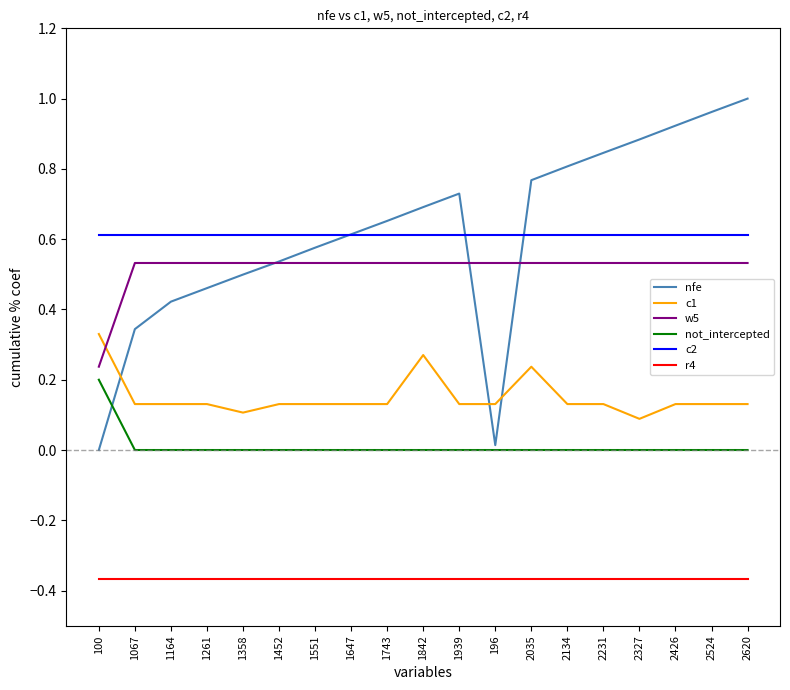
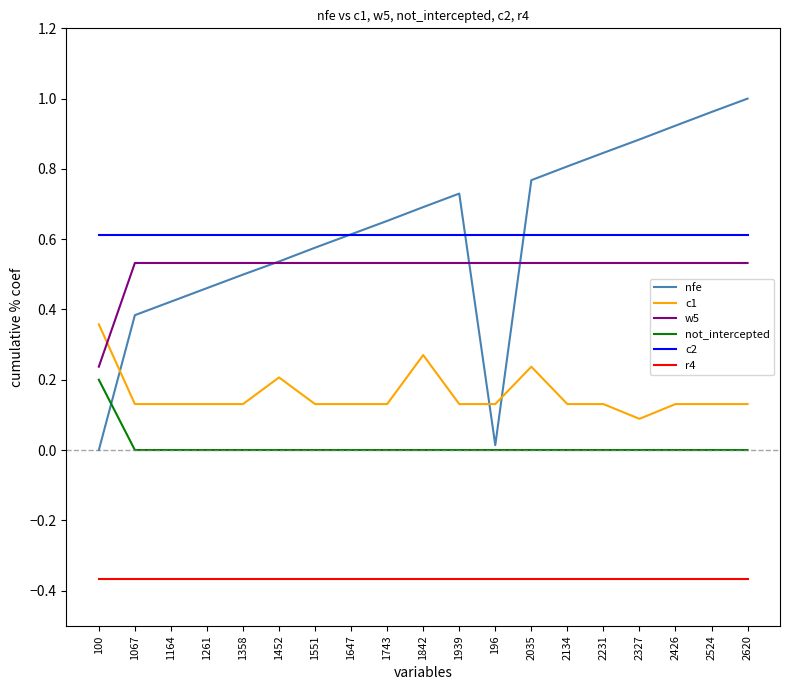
  {
    "nfe": {
      "100": 0.00,
-     "1067": 0.34,
+     "1067": 0.38,
      "1164": 0.42,
      "1261": 0.46,
      "1358": 0.50,
      "1551": 0.58,
      "1743": 0.65,
      "1842": 0.69,
      "1939": 0.73,
      "196": 0.01,
      "2035": 0.77,
      "2134": 0.81,
      "2231": 0.85,
      "2327": 0.88,
      "2426": 0.92,
      "2524": 0.96,
      "2620": 1.00
    },
    "c1": {
-     "100": 0.33,
+     "100": 0.36,
      "1067": 0.13,
      "1164": 0.13,
      "1261": 0.13,
-     "1358": 0.11,
-     "1452": 0.13,
+     "1358": 0.13,
+     "1452": 0.21,
      "1551": 0.13,
      "1647": 0.13,
      "1743": 0.13,
      "1842": 0.27,
      "1939": 0.13,
      "196": 0.13,
      "2035": 0.24,
      "2134": 0.13,
      "2231": 0.13,
      "2327": 0.09,
      "2426": 0.13,
      "2524": 0.13,
      "2620": 0.13
    },
    "w5": {
      "100": 0.24,
      "1067": 0.53,
      "1164": 0.53,
      "1261": 0.53,
      "1358": 0.53,
      "1551": 0.53,
      "1647": 0.53,
      "1743": 0.53,
      "1842": 0.53,
      "1939": 0.53,
      "196": 0.53,
      "2035": 0.53,
      "2134": 0.53,
      "2231": 0.53,
      "2327": 0.53,
      "2426": 0.53,
      "2524": 0.53,
      "2620": 0.53
    },
    "not_intercepted": {
      "100": 0.20,
      "1067": 0.00,
      "1164": 0.00,
      "1261": 0.00,
      "1358": 0.00,
      "1452": 0.00,
      "1551": 0.00,
      "1647": 0.00,
      "1743": 0.00,
      "1842": 0.00,
      "1939": 0.00,
      "196": 0.00,
      "2035": 0.00,
      "2134": 0.00,
      "2231": 0.00,
      "2327": 0.00,
      "2426": 0.00,
      "2524": 0.00,
      "2620": 0.00
    },
    "c2": {
      "100": 0.61,
      "1067": 0.61,
      "1164": 0.61,
      "1261": 0.61,
      "1358": 0.61,
      "1452": 0.61,
      "1551": 0.61,
      "1743": 0.61,
      "1842": 0.61,
      "1939": 0.61,
      "196": 0.61,
      "2035": 0.61,
      "2134": 0.61,
      "2231": 0.61,
      "2327": 0.61,
      "2426": 0.61,
      "2524": 0.61,
      "2620": 0.61
    },
    "r4": {
      "100": -0.37,
      "1067": -0.37,
      "1164": -0.37,
      "1261": -0.37,
      "1358": -0.37,
      "1452": -0.37,
      "1551": -0.37,
      "1647": -0.37,
      "1743": -0.37,
      "1842": -0.37,
      "1939": -0.37,
      "196": -0.37,
      "2035": -0.37,
      "2134": -0.37,
      "2231": -0.37,
      "2327": -0.37,
      "2426": -0.37,
      "2524": -0.37,
      "2620": -0.37
    }
  }
